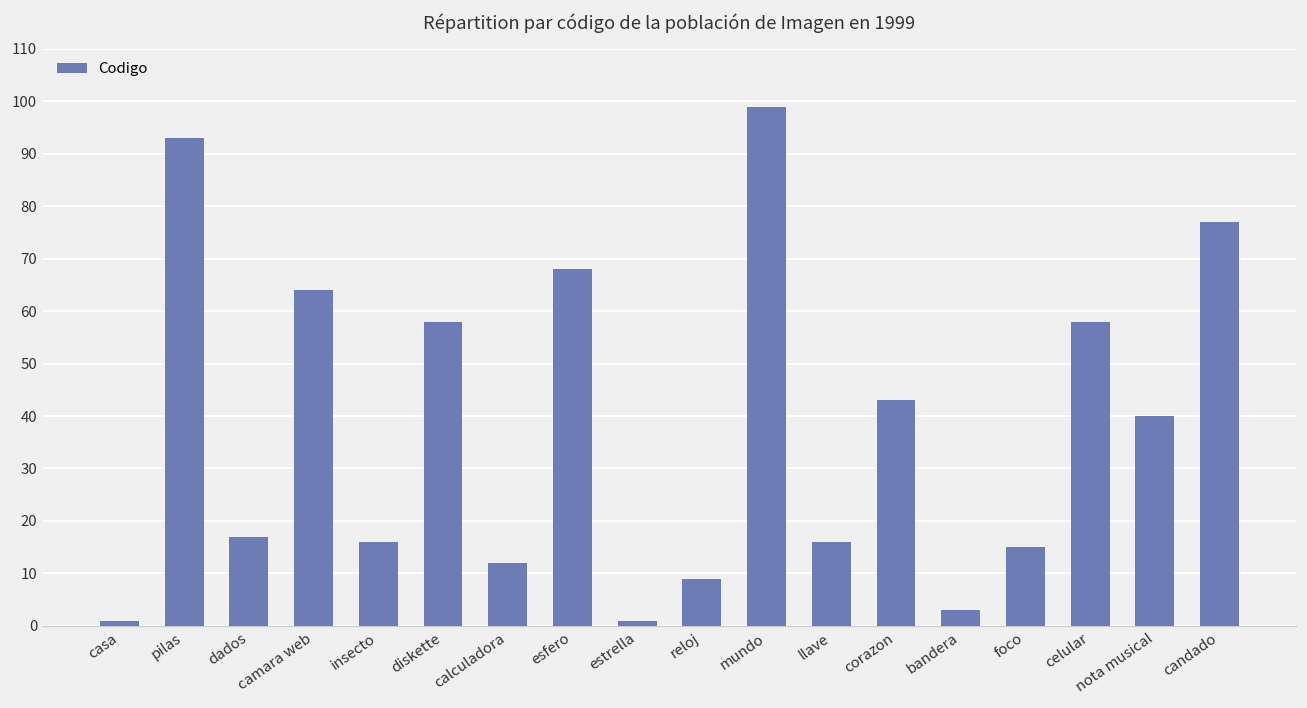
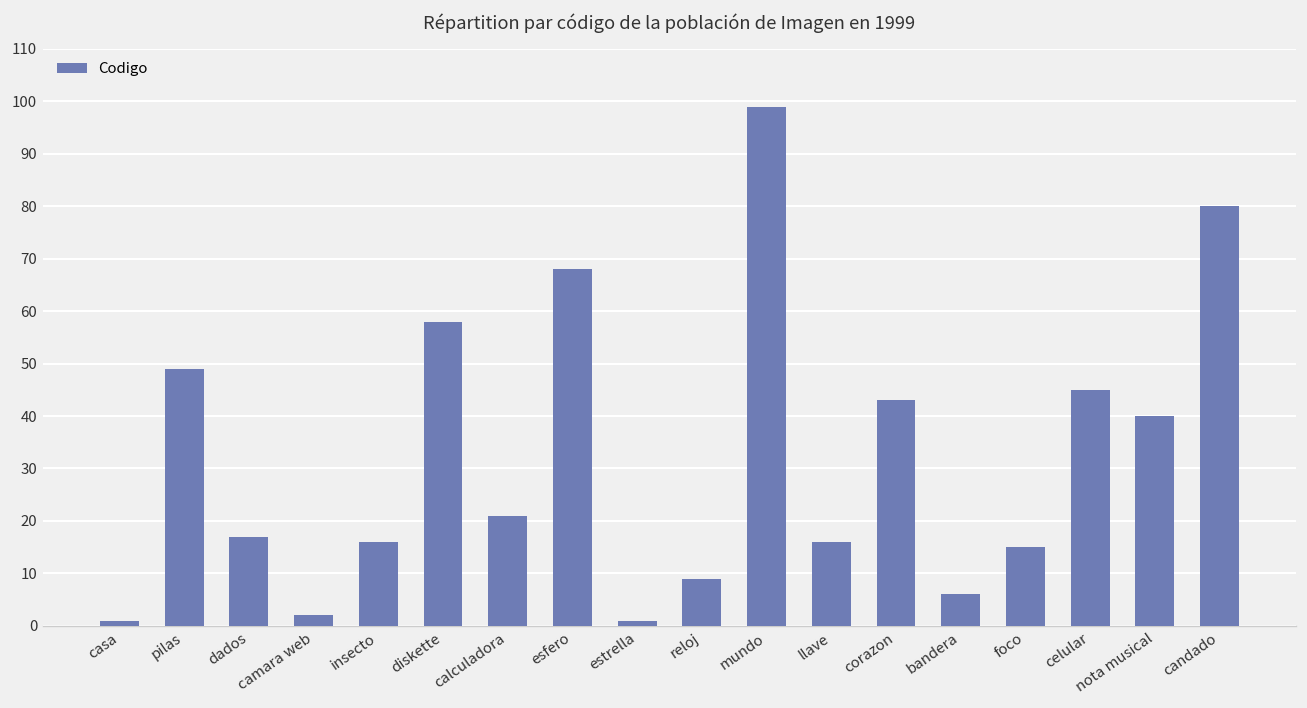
  {
    "casa": 1,
-   "pilas": 93,
+   "pilas": 49,
    "dados": 17,
-   "camara web": 64,
+   "camara web": 2,
    "insecto": 16,
    "diskette": 58,
-   "calculadora": 12,
+   "calculadora": 21,
    "esfero": 68,
    "estrella": 1,
    "reloj": 9,
    "mundo": 99,
    "llave": 16,
    "corazon": 43,
-   "bandera": 3,
+   "bandera": 6,
    "foco": 15,
-   "celular": 58,
+   "celular": 45,
    "nota musical": 40,
-   "candado": 77
+   "candado": 80
  }
